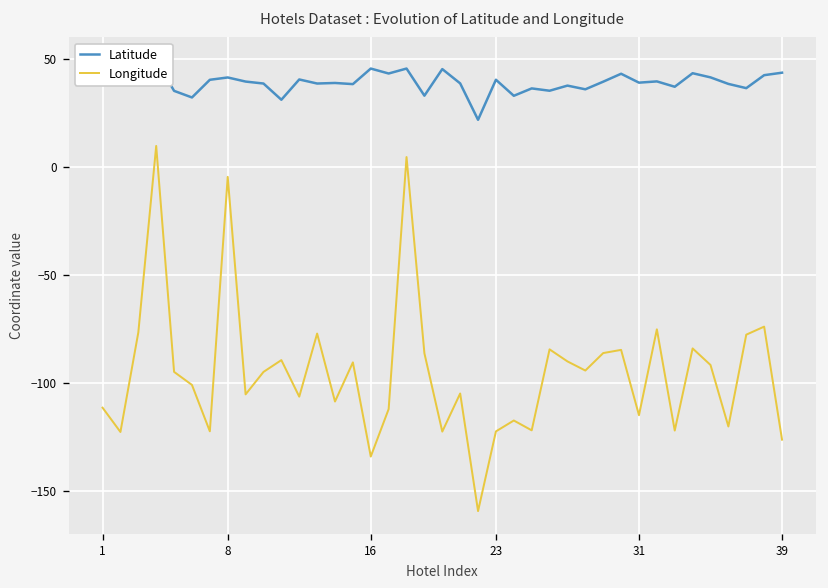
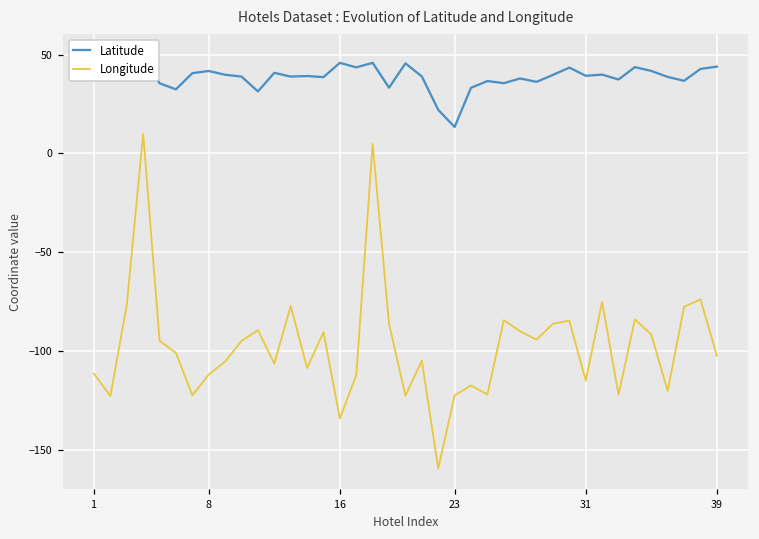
  {
    "Latitude": {
      "8": 42,
      "16": 46,
-     "23": 41,
+     "23": 13,
      "31": 39,
      "39": 44
    },
    "Longitude": {
      "1": -111,
-     "8": -4,
+     "8": -112,
      "16": -134,
      "23": -122,
      "31": -115,
-     "39": -126
+     "39": -102
    }
  }
